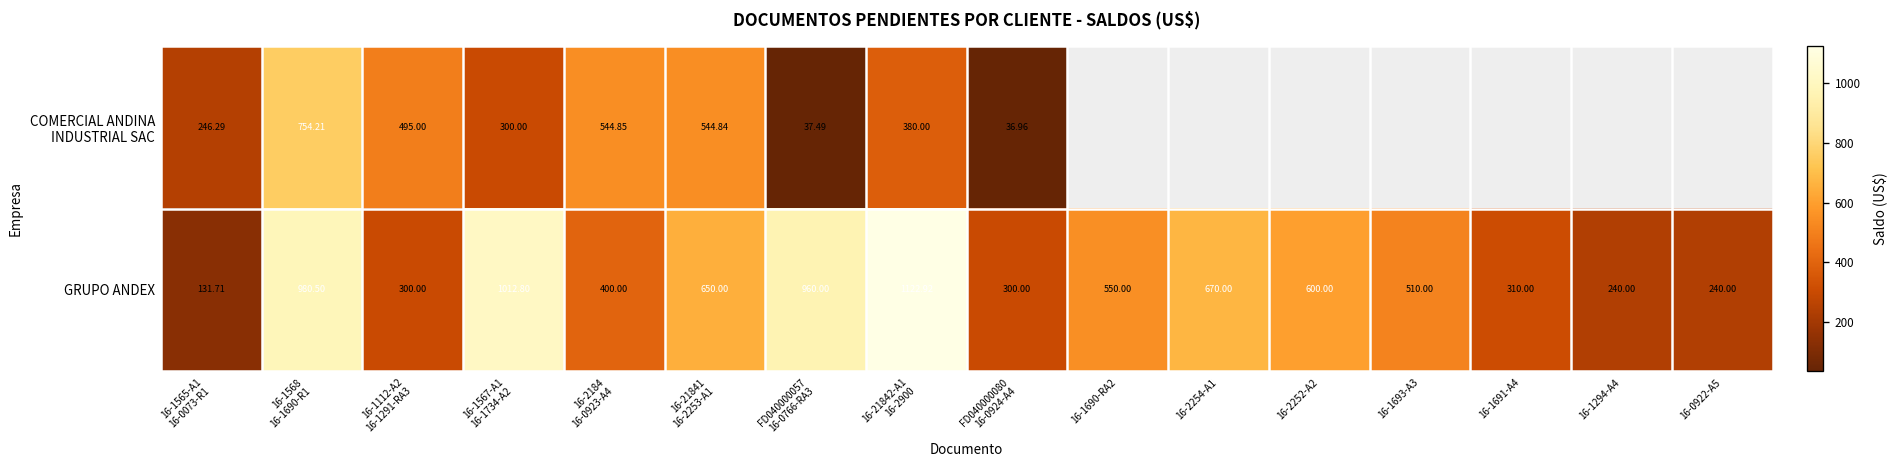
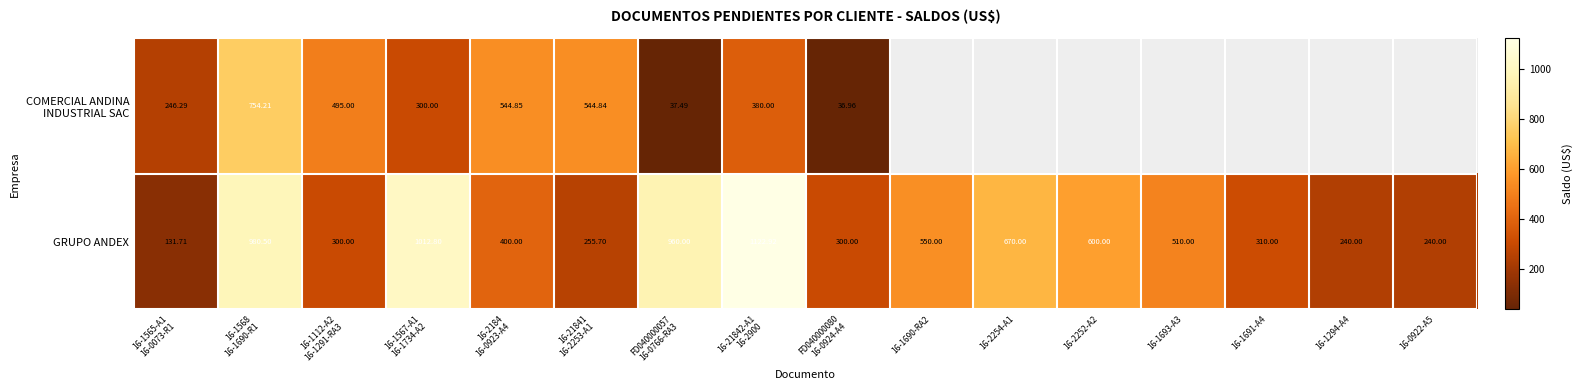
  {
    "COMERCIAL ANDINA INDUSTRIAL SAC": {
      "16-1565-A1 16-0073-R1": 246.29,
      "16-1568 16-1690-R1": 754.21,
      "16-1112-A2 16-1291-RA3": 495.00,
      "16-1567-A1 16-1734-A2": 300.00,
      "16-2184 16-0923-A4": 544.85,
      "16-21841 16-2253-A1": 544.84,
      "FD040000057 16-0766-RA3": 37.49,
      "16-21842-A1 16-2900": 380.00,
      "FD040000080 16-0924-A4": 36.96
    },
    "GRUPO ANDEX": {
      "16-1565-A1 16-0073-R1": 131.71,
      "16-1568 16-1690-R1": 980.50,
      "16-1112-A2 16-1291-RA3": 300.00,
      "16-1567-A1 16-1734-A2": 1012.80,
      "16-2184 16-0923-A4": 400.00,
-     "16-21841 16-2253-A1": 650.00,
+     "16-21841 16-2253-A1": 255.70,
      "FD040000057 16-0766-RA3": 960.00,
      "FD040000080 16-0924-A4": 300.00,
      "16-1690-RA2": 550.00,
      "16-2254-A1": 670.00,
      "16-2252-A2": 600.00,
      "16-1693-A3": 510.00,
      "16-1691-A4": 310.00,
      "16-1294-A4": 240.00,
      "16-0922-A5": 240.00
    }
  }
